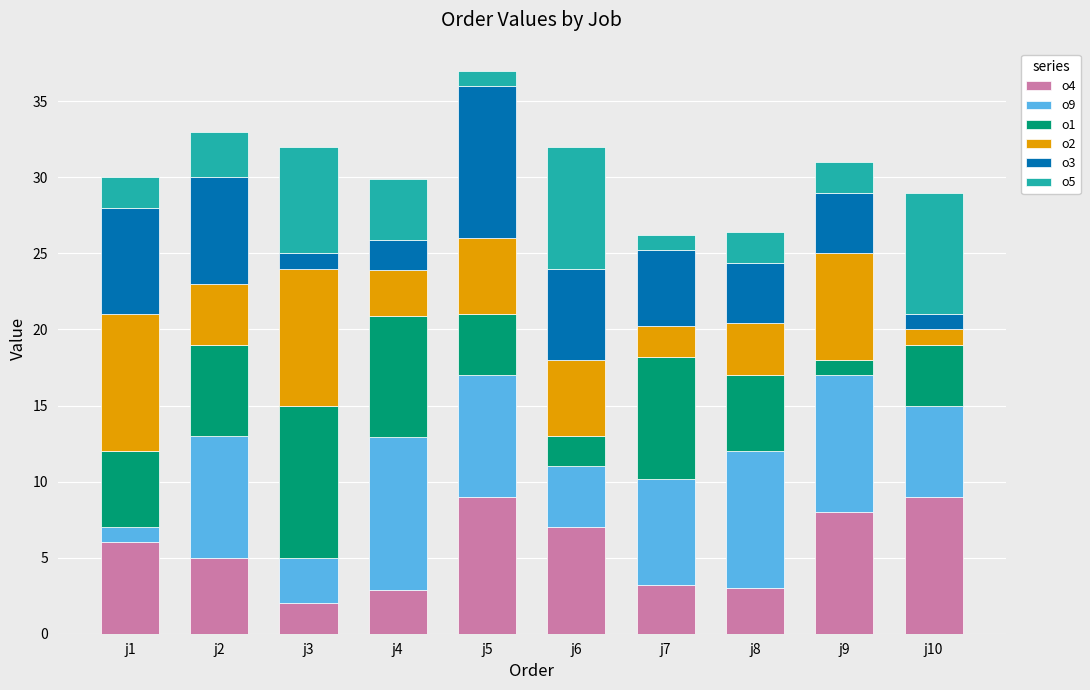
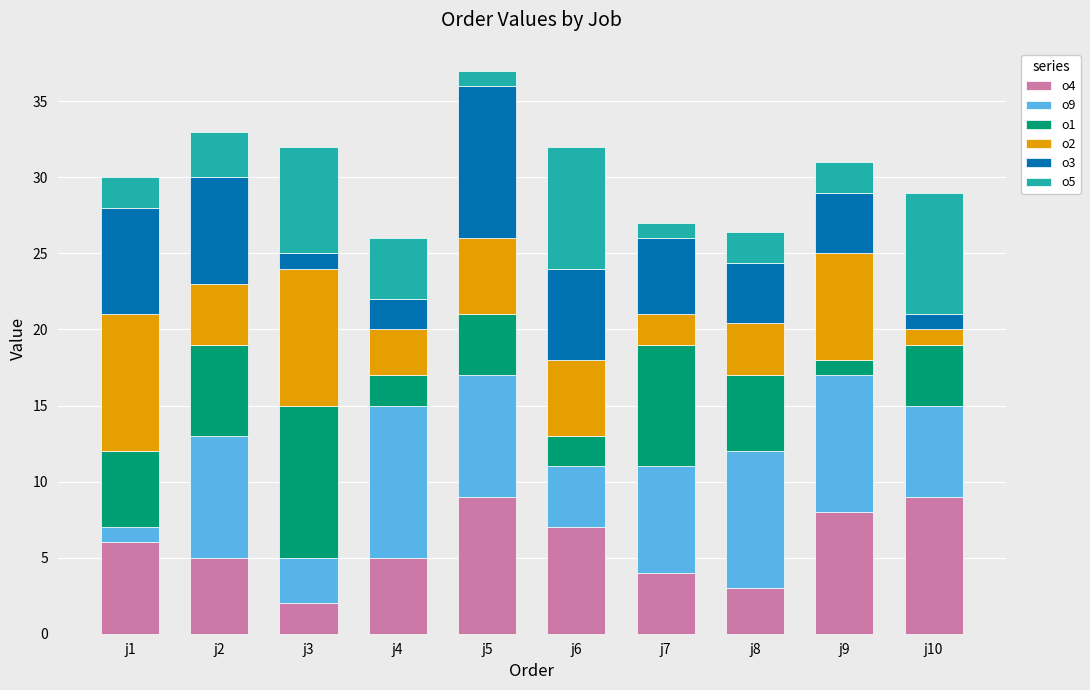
  {
    "o4": {
      "j1": 6.0,
      "j2": 5.0,
      "j3": 2.0,
-     "j4": 2.9,
+     "j4": 5.0,
      "j5": 9.0,
      "j6": 7.0,
-     "j7": 3.2,
+     "j7": 4.0,
      "j8": 3.0,
      "j9": 8.0,
      "j10": 9.0
    },
    "o9": {
      "j1": 1.0,
      "j2": 8.0,
      "j3": 3.0,
      "j4": 10.0,
      "j5": 8.0,
      "j6": 4.0,
      "j7": 7.0,
      "j8": 9.0,
      "j9": 9.0,
      "j10": 6.0
    },
    "o1": {
      "j1": 5,
      "j2": 6,
      "j3": 10,
-     "j4": 8,
+     "j4": 2,
      "j5": 4,
      "j6": 2,
      "j7": 8,
      "j8": 5,
      "j9": 1,
      "j10": 4
    },
    "o2": {
      "j1": 9.0,
      "j2": 4.0,
      "j3": 9.0,
      "j4": 3.0,
      "j5": 5.0,
      "j6": 5.0,
      "j7": 2.0,
      "j8": 3.4,
      "j9": 7.0,
      "j10": 1.0
    },
    "o3": {
      "j1": 7.0,
      "j2": 7.0,
      "j3": 1.0,
      "j4": 2.0,
      "j5": 10.0,
      "j6": 6.0,
      "j7": 5.0,
      "j8": 4.0,
      "j9": 4.0,
      "j10": 1.0
    },
    "o5": {
      "j1": 2.0,
      "j2": 3.0,
      "j3": 7.0,
      "j4": 4.0,
      "j5": 1.0,
      "j6": 8.0,
      "j7": 1.0,
      "j8": 2.0,
      "j9": 2.0,
      "j10": 8.0
    }
  }
